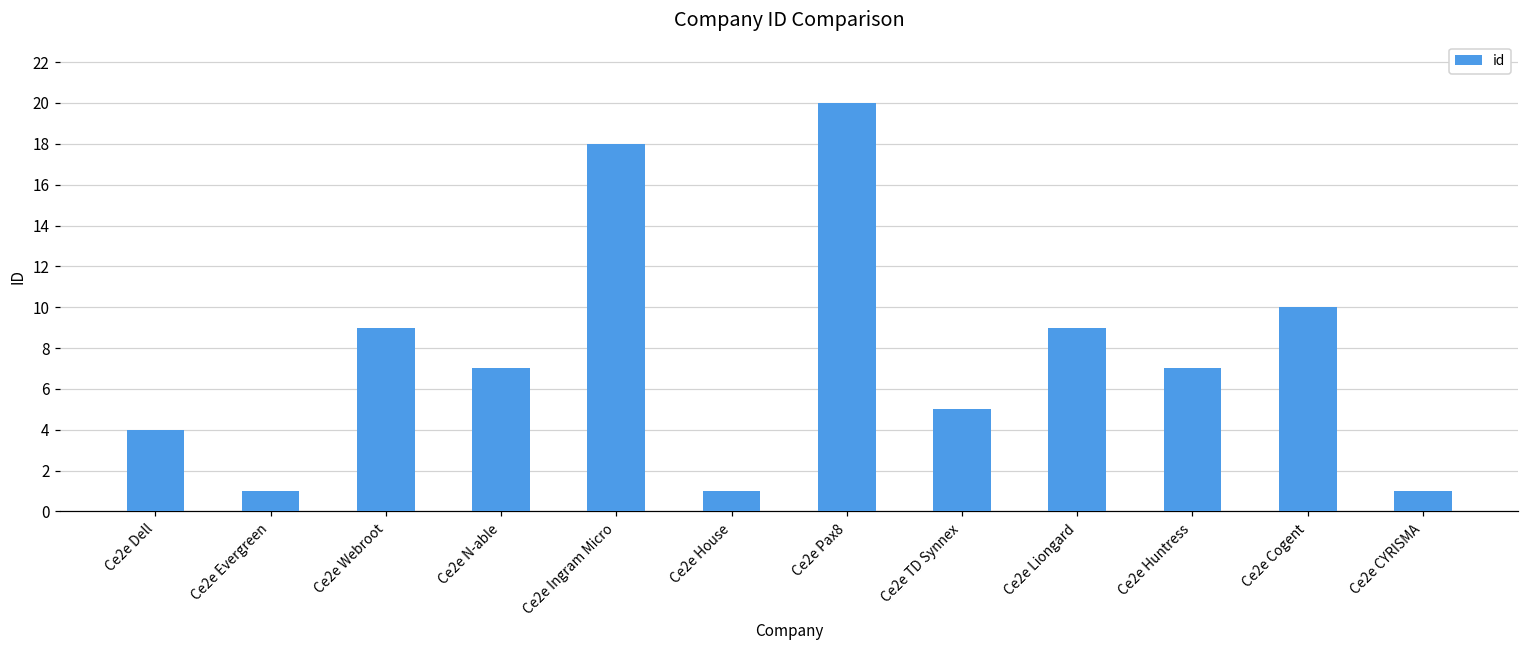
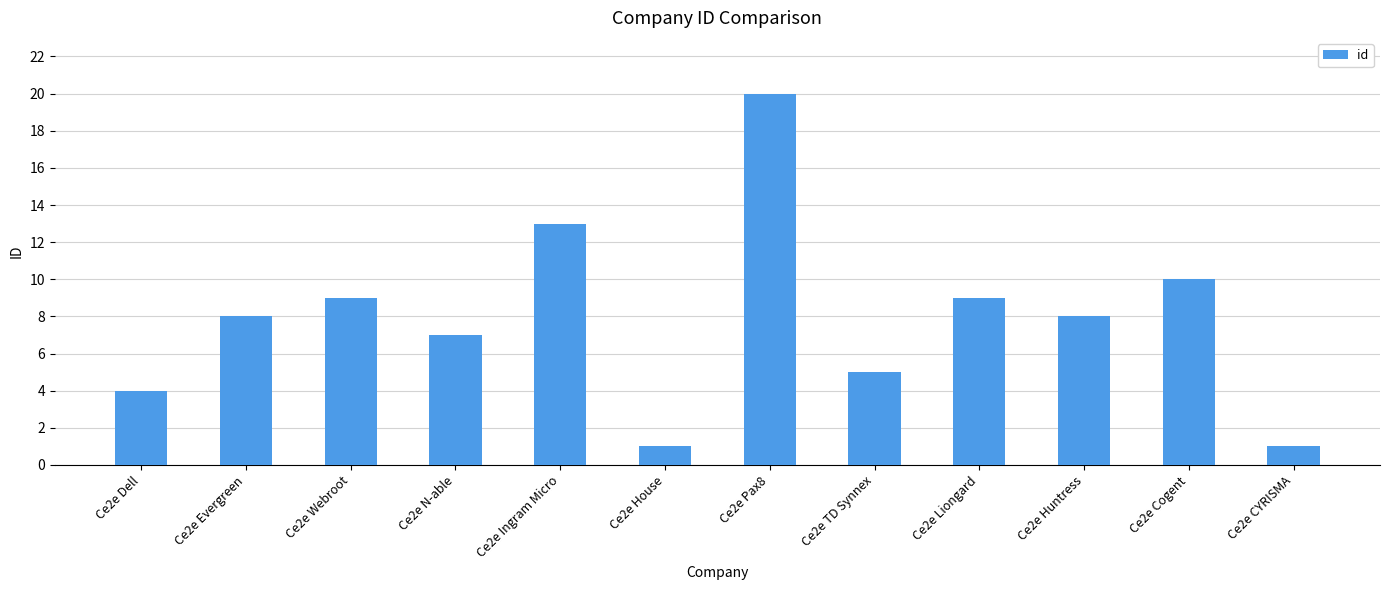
  {
    "Ce2e Dell": 4,
-   "Ce2e Evergreen": 1,
+   "Ce2e Evergreen": 8,
    "Ce2e Webroot": 9,
    "Ce2e N-able": 7,
-   "Ce2e Ingram Micro": 18,
+   "Ce2e Ingram Micro": 13,
    "Ce2e House": 1,
    "Ce2e Pax8": 20,
    "Ce2e TD Synnex": 5,
    "Ce2e Liongard": 9,
-   "Ce2e Huntress": 7,
+   "Ce2e Huntress": 8,
    "Ce2e Cogent": 10,
    "Ce2e CYRISMA": 1
  }
